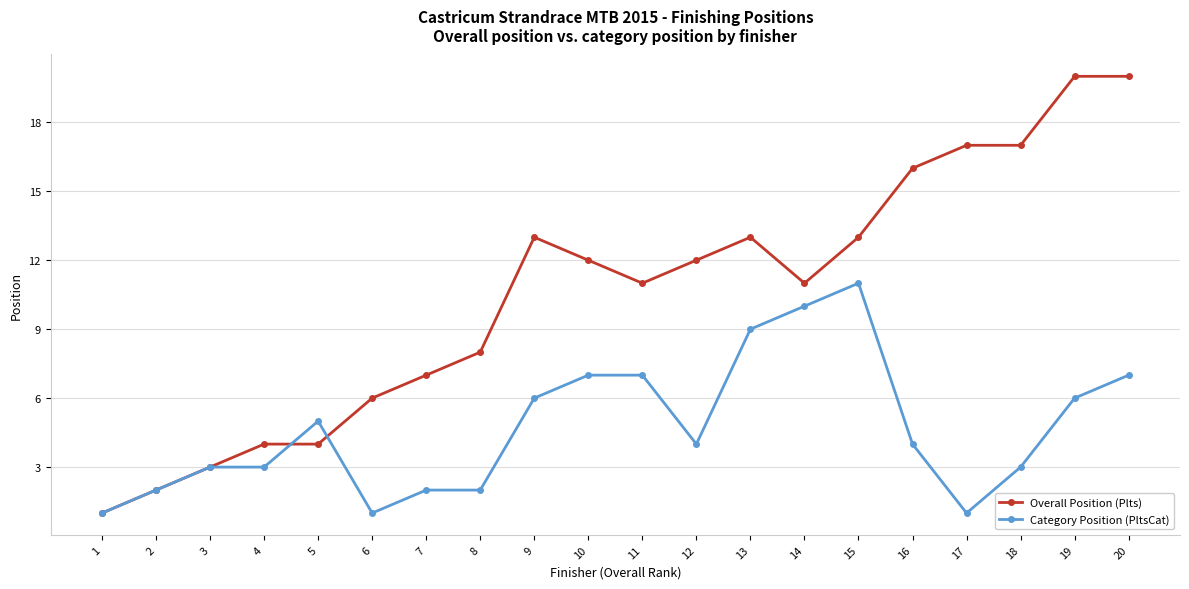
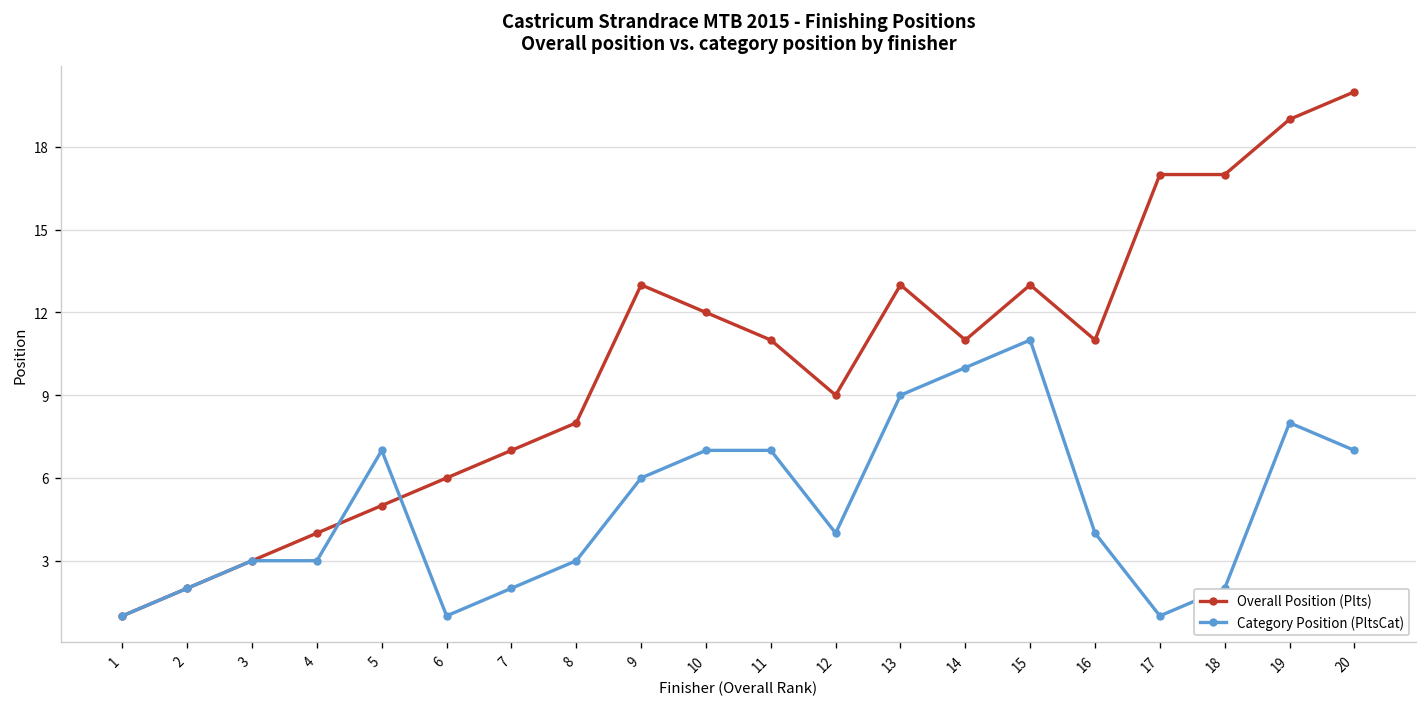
  {
    "Overall Position (Plts)": {
      "4": 4,
-     "5": 4,
+     "5": 5,
      "6": 6,
      "7": 7,
      "8": 8,
      "9": 13,
      "10": 12,
      "11": 11,
-     "12": 12,
+     "12": 9,
      "13": 13,
      "14": 11,
      "15": 13,
-     "16": 16,
+     "16": 11,
      "17": 17,
      "18": 17,
-     "19": 20,
+     "19": 19,
      "20": 20
    },
    "Category Position (PltsCat)": {
      "4": 3,
-     "5": 5,
+     "5": 7,
      "6": 1,
      "7": 2,
-     "8": 2,
+     "8": 3,
      "9": 6,
      "10": 7,
      "11": 7,
      "12": 4,
      "13": 9,
      "14": 10,
      "15": 11,
      "16": 4,
      "17": 1,
-     "18": 3,
-     "19": 6,
+     "18": 2,
+     "19": 8,
      "20": 7
    }
  }
